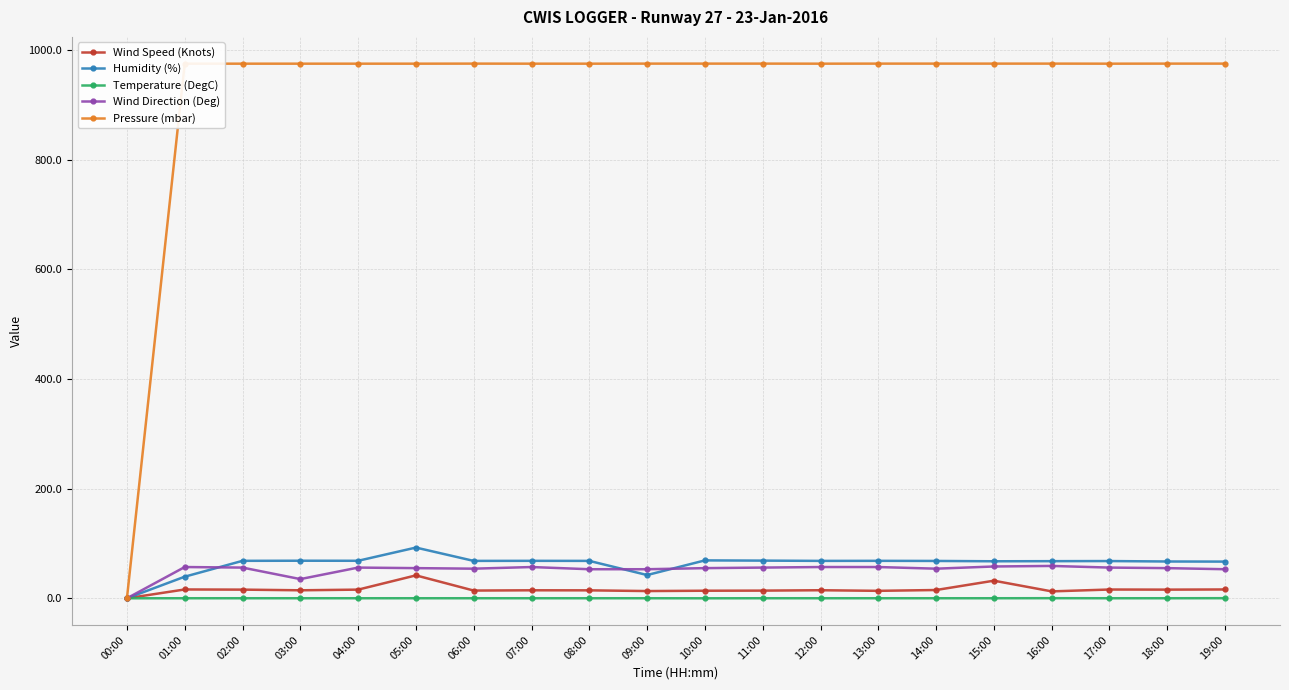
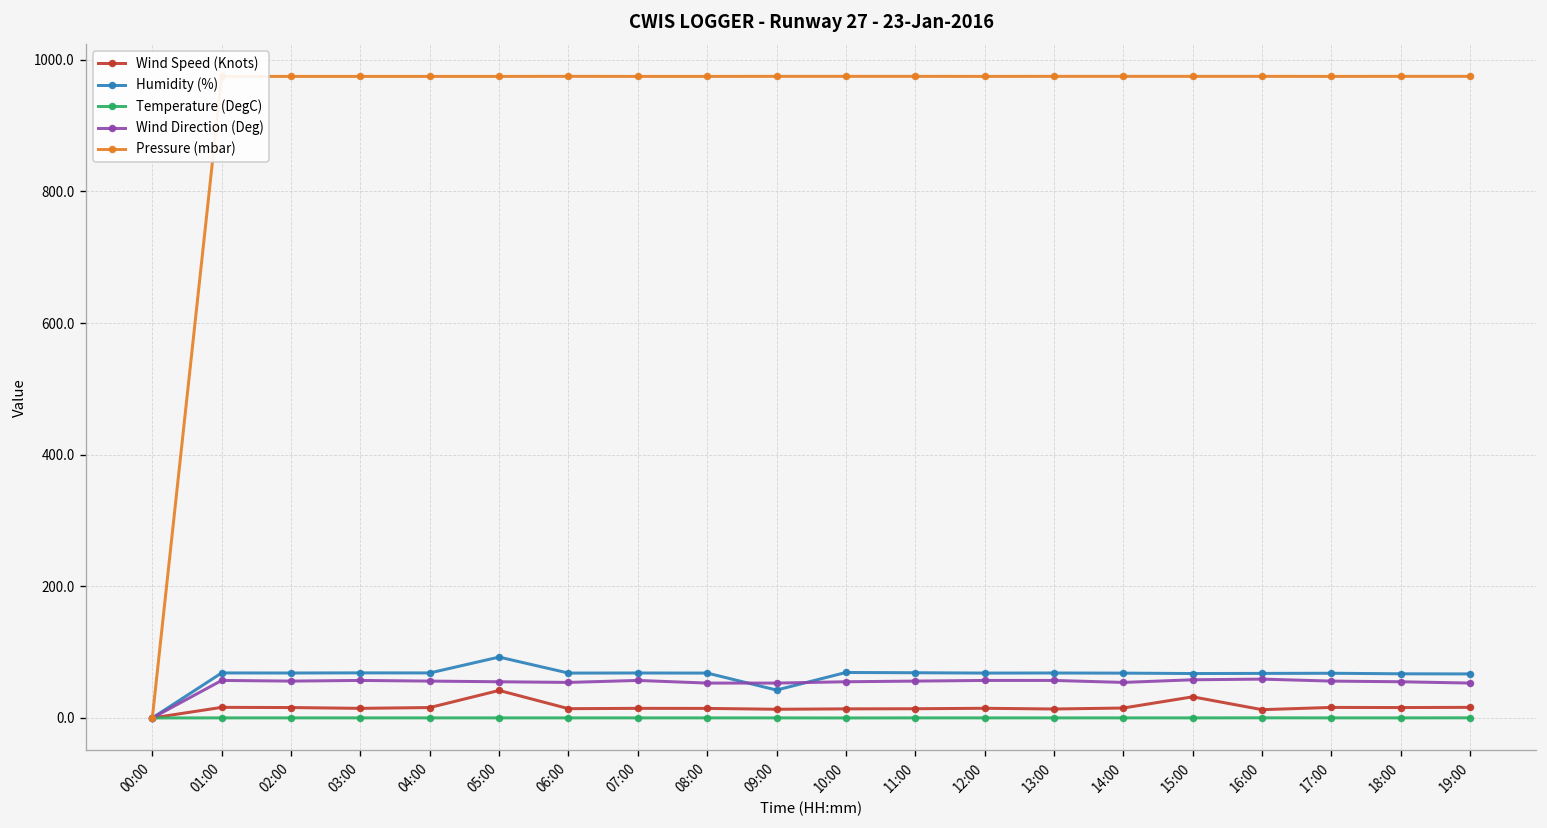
  {
    "Wind Speed (Knots)": {
      "01:00": 20,
      "02:00": 20,
      "03:00": 10,
      "04:00": 20,
      "05:00": 40,
      "06:00": 10,
      "07:00": 10,
      "08:00": 10,
      "09:00": 10,
      "10:00": 10,
      "11:00": 10,
      "12:00": 10,
      "13:00": 10,
      "14:00": 20,
      "15:00": 30,
      "16:00": 10,
      "17:00": 20,
      "18:00": 20,
      "19:00": 20
    },
    "Humidity (%)": {
-     "01:00": 40,
+     "01:00": 70,
      "02:00": 70,
      "03:00": 70,
      "04:00": 70,
      "05:00": 90,
      "06:00": 70,
      "07:00": 70,
      "08:00": 70,
      "09:00": 40,
      "10:00": 70,
      "11:00": 70,
      "12:00": 70,
      "13:00": 70,
      "14:00": 70,
      "15:00": 70,
      "16:00": 70,
      "17:00": 70,
      "18:00": 70,
      "19:00": 70
    },
    "Temperature (DegC)": {
      "01:00": 0,
      "02:00": 0,
      "03:00": 0,
      "04:00": 0,
      "05:00": 0,
      "06:00": 0,
      "07:00": 0,
      "08:00": 0,
      "09:00": 0,
      "10:00": 0,
      "11:00": 0,
      "12:00": 0,
      "13:00": 0,
      "14:00": 0,
      "15:00": 0,
      "16:00": 0,
      "17:00": 0,
      "18:00": 0,
      "19:00": 0
    },
    "Wind Direction (Deg)": {
      "01:00": 60,
      "02:00": 60,
-     "03:00": 40,
+     "03:00": 60,
      "04:00": 60,
      "05:00": 60,
      "06:00": 50,
      "07:00": 60,
      "08:00": 50,
      "09:00": 50,
      "10:00": 60,
      "11:00": 60,
      "12:00": 60,
      "13:00": 60,
      "14:00": 50,
      "15:00": 60,
      "16:00": 60,
      "17:00": 60,
      "18:00": 60,
      "19:00": 50
    },
    "Pressure (mbar)": {
      "02:00": 970,
      "03:00": 970,
      "04:00": 970,
      "05:00": 970,
      "06:00": 970,
      "07:00": 970,
      "08:00": 970,
      "09:00": 970,
      "10:00": 970,
      "11:00": 970,
      "12:00": 970,
      "13:00": 970,
      "14:00": 970,
      "15:00": 970,
      "16:00": 970,
      "17:00": 970,
      "18:00": 970,
      "19:00": 970
    }
  }
